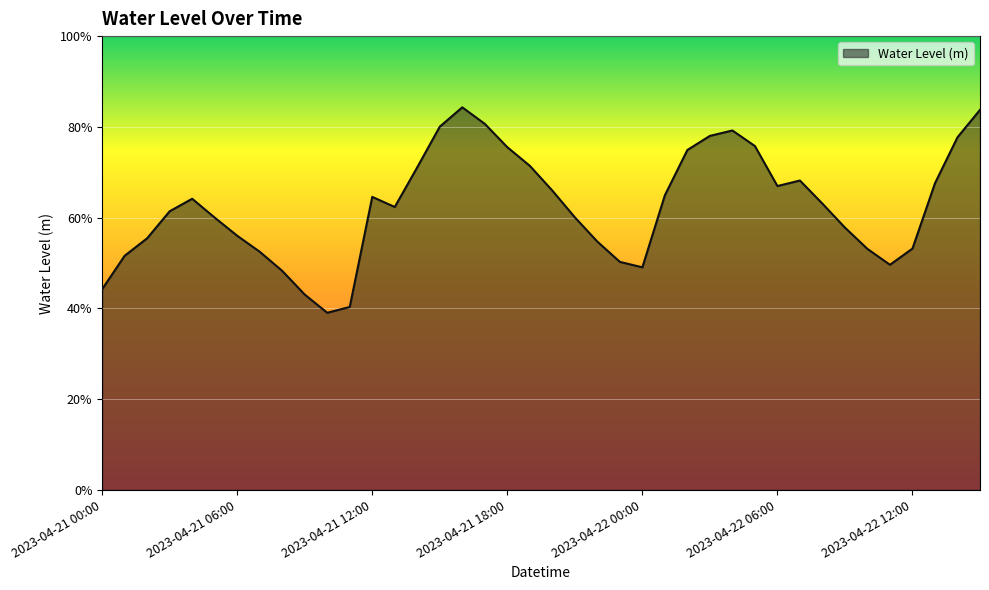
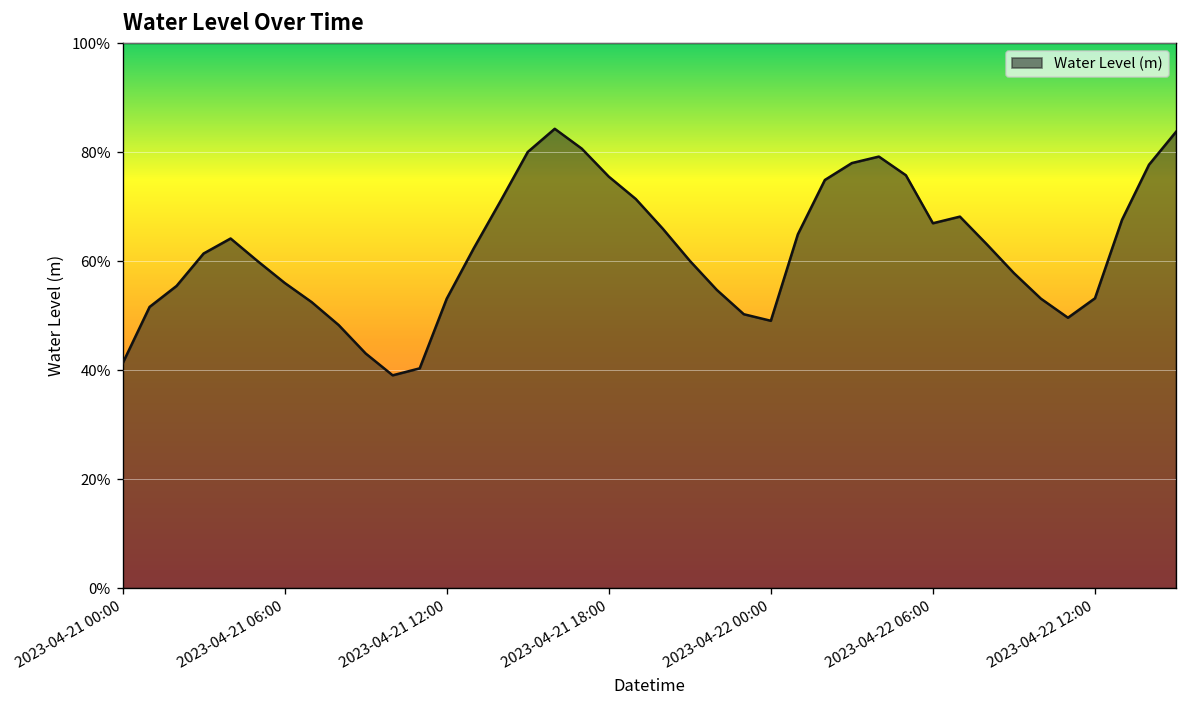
  {
-   "2023-04-21 00:00": "44%",
+   "2023-04-21 00:00": "41%",
    "2023-04-21 06:00": "56%",
-   "2023-04-21 12:00": "65%",
+   "2023-04-21 12:00": "53%",
    "2023-04-21 18:00": "76%",
    "2023-04-22 00:00": "49%",
    "2023-04-22 06:00": "67%",
    "2023-04-22 12:00": "53%"
  }
